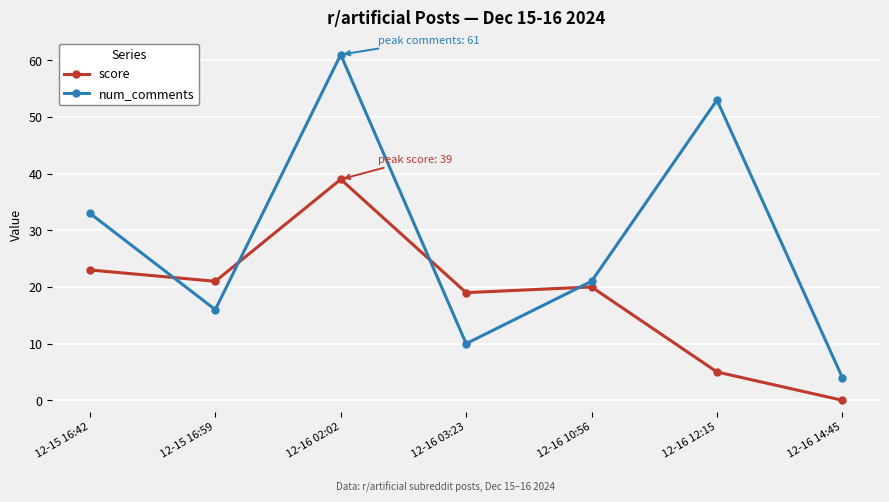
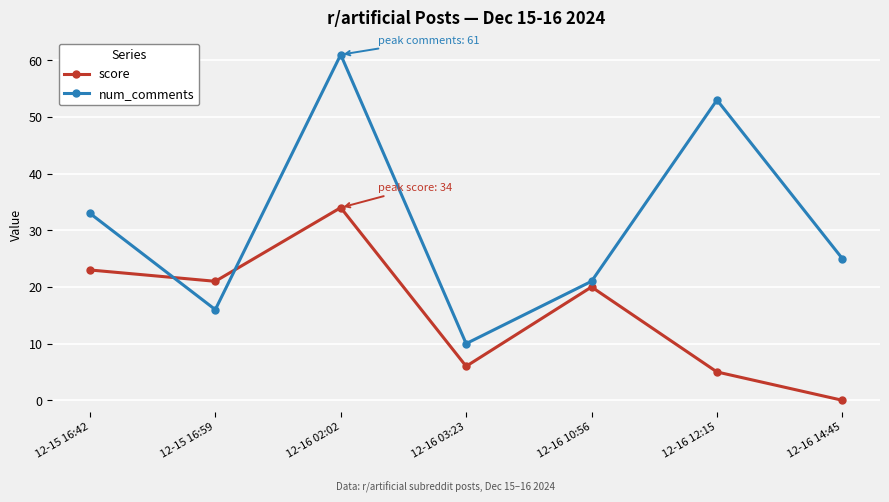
  {
    "score": {
-     "12-16 02:02": 39,
-     "12-16 03:23": 19
+     "12-16 02:02": 34,
+     "12-16 03:23": 6
    },
    "num_comments": {
      "12-15 16:42": 33,
      "12-15 16:59": 16,
      "12-16 03:23": 10,
      "12-16 10:56": 21,
      "12-16 12:15": 53,
-     "12-16 14:45": 4
+     "12-16 14:45": 25
    }
  }
